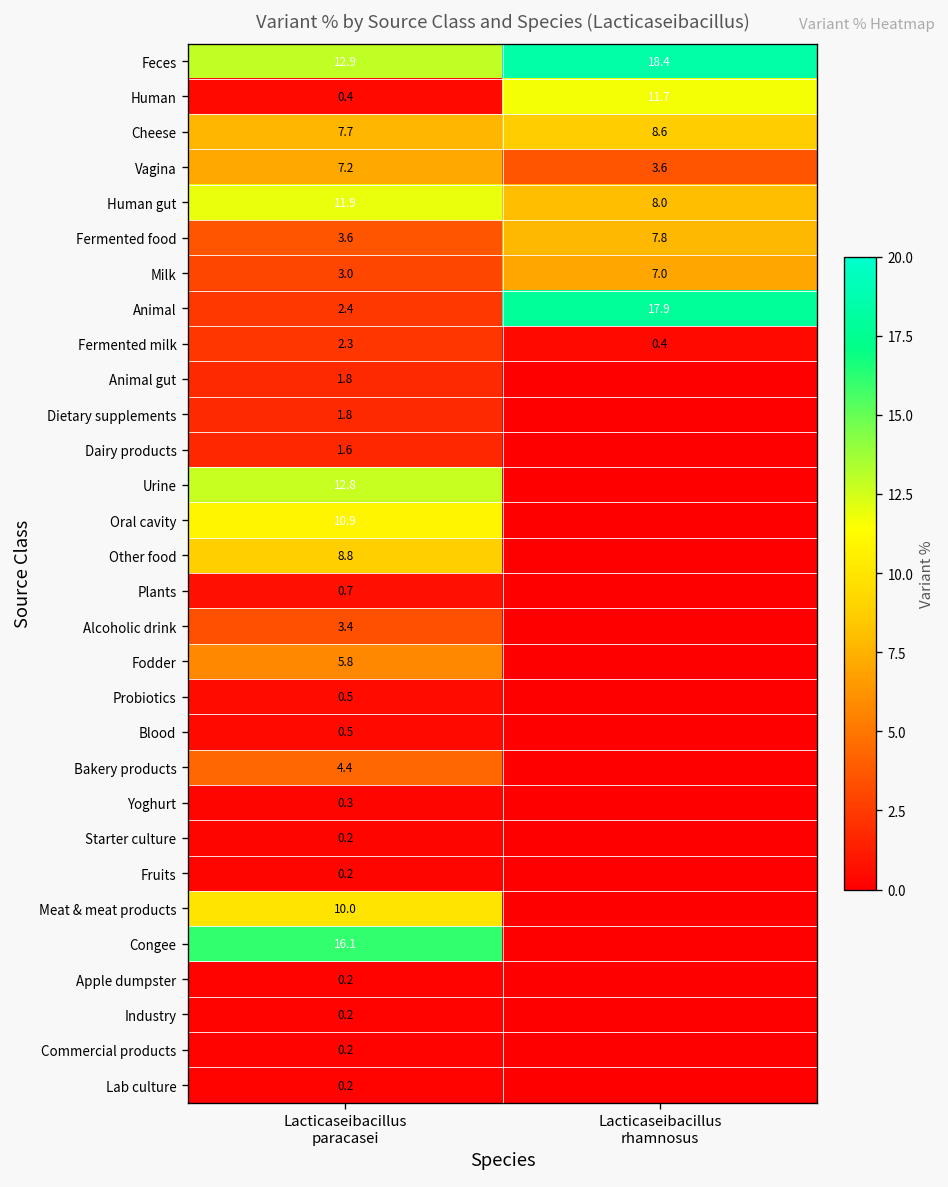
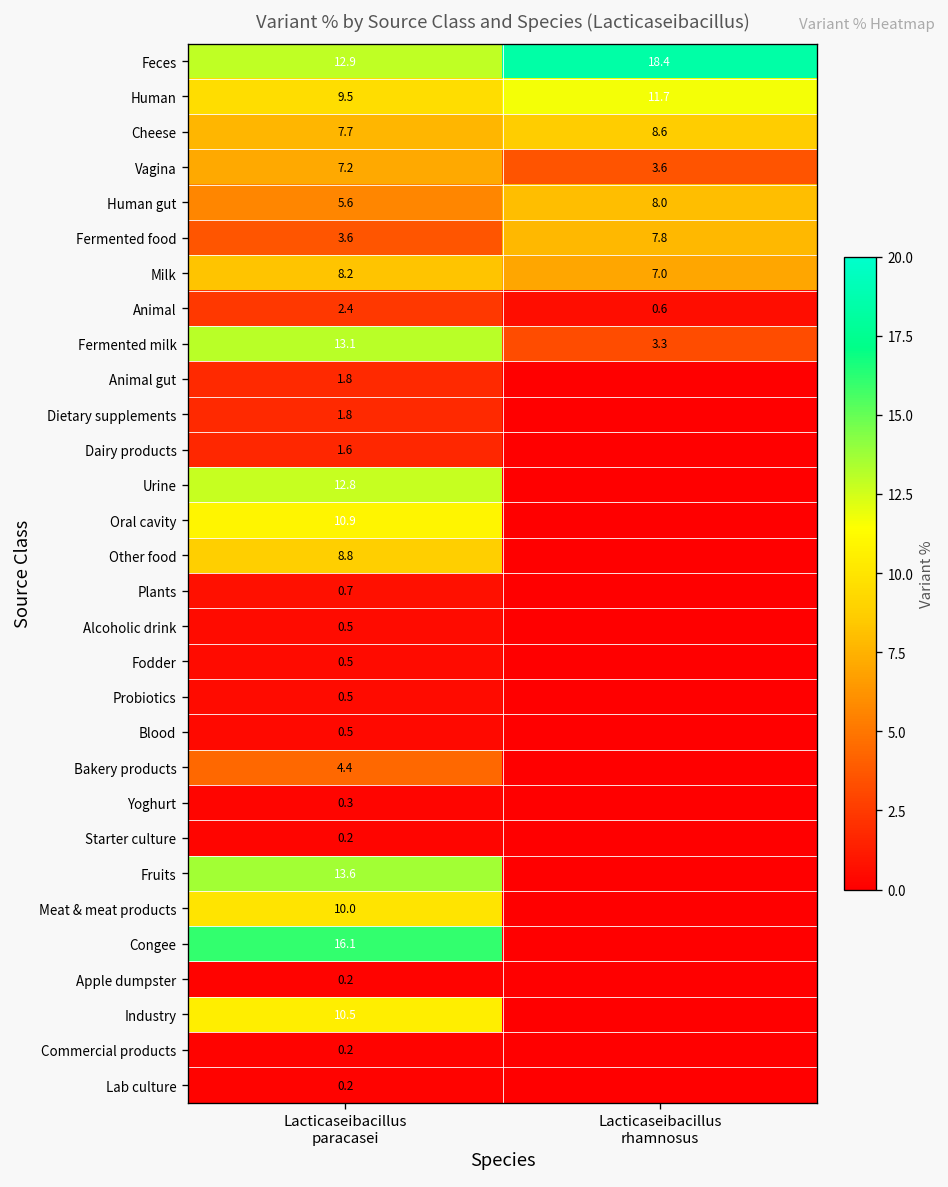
  {
    "Feces": {
      "Lacticaseibacillus paracasei": 12.9,
      "Lacticaseibacillus rhamnosus": 18.4
    },
    "Human": {
-     "Lacticaseibacillus paracasei": 0.4,
+     "Lacticaseibacillus paracasei": 9.5,
      "Lacticaseibacillus rhamnosus": 11.7
    },
    "Cheese": {
      "Lacticaseibacillus paracasei": 7.7,
      "Lacticaseibacillus rhamnosus": 8.6
    },
    "Vagina": {
      "Lacticaseibacillus paracasei": 7.2,
      "Lacticaseibacillus rhamnosus": 3.6
    },
    "Human gut": {
-     "Lacticaseibacillus paracasei": 11.9,
+     "Lacticaseibacillus paracasei": 5.6,
      "Lacticaseibacillus rhamnosus": 8.0
    },
    "Fermented food": {
      "Lacticaseibacillus paracasei": 3.6,
      "Lacticaseibacillus rhamnosus": 7.8
    },
    "Milk": {
-     "Lacticaseibacillus paracasei": 3.0,
+     "Lacticaseibacillus paracasei": 8.2,
      "Lacticaseibacillus rhamnosus": 7.0
    },
    "Animal": {
      "Lacticaseibacillus paracasei": 2.4,
-     "Lacticaseibacillus rhamnosus": 17.9
+     "Lacticaseibacillus rhamnosus": 0.6
    },
    "Fermented milk": {
-     "Lacticaseibacillus paracasei": 2.3,
-     "Lacticaseibacillus rhamnosus": 0.4
+     "Lacticaseibacillus paracasei": 13.1,
+     "Lacticaseibacillus rhamnosus": 3.3
    },
    "Animal gut": {
      "Lacticaseibacillus paracasei": 1.8
    },
    "Dietary supplements": {
      "Lacticaseibacillus paracasei": 1.8
    },
    "Dairy products": {
      "Lacticaseibacillus paracasei": 1.6
    },
    "Urine": {
      "Lacticaseibacillus paracasei": 12.8
    },
    "Oral cavity": {
      "Lacticaseibacillus paracasei": 10.9
    },
    "Other food": {
      "Lacticaseibacillus paracasei": 8.8
    },
    "Plants": {
      "Lacticaseibacillus paracasei": 0.7
    },
    "Alcoholic drink": {
-     "Lacticaseibacillus paracasei": 3.4
+     "Lacticaseibacillus paracasei": 0.5
    },
    "Fodder": {
-     "Lacticaseibacillus paracasei": 5.8
+     "Lacticaseibacillus paracasei": 0.5
    },
    "Probiotics": {
      "Lacticaseibacillus paracasei": 0.5
    },
    "Blood": {
      "Lacticaseibacillus paracasei": 0.5
    },
    "Bakery products": {
      "Lacticaseibacillus paracasei": 4.4
    },
    "Yoghurt": {
      "Lacticaseibacillus paracasei": 0.3
    },
    "Starter culture": {
      "Lacticaseibacillus paracasei": 0.2
    },
    "Fruits": {
-     "Lacticaseibacillus paracasei": 0.2
+     "Lacticaseibacillus paracasei": 13.6
    },
    "Meat & meat products": {
      "Lacticaseibacillus paracasei": 10.0
    },
    "Congee": {
      "Lacticaseibacillus paracasei": 16.1
    },
    "Apple dumpster": {
      "Lacticaseibacillus paracasei": 0.2
    },
    "Industry": {
-     "Lacticaseibacillus paracasei": 0.2
+     "Lacticaseibacillus paracasei": 10.5
    },
    "Commercial products": {
      "Lacticaseibacillus paracasei": 0.2
    },
    "Lab culture": {
      "Lacticaseibacillus paracasei": 0.2
    }
  }
